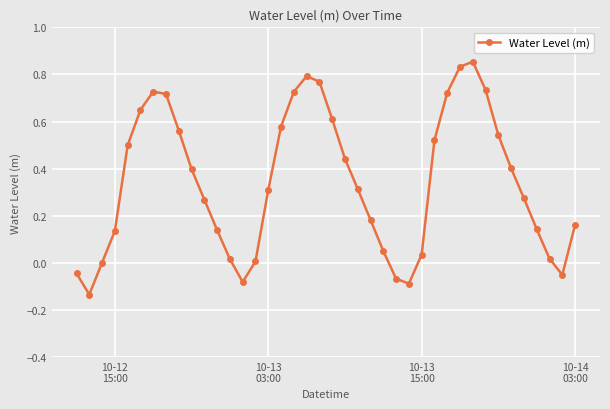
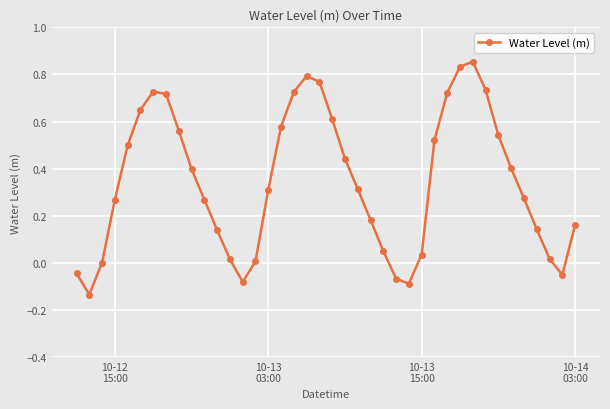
  {
-   "10-12 15:00": 0.13,
+   "10-12 15:00": 0.27,
    "10-13 03:00": 0.31,
    "10-13 15:00": 0.04,
    "10-14 03:00": 0.16
  }
